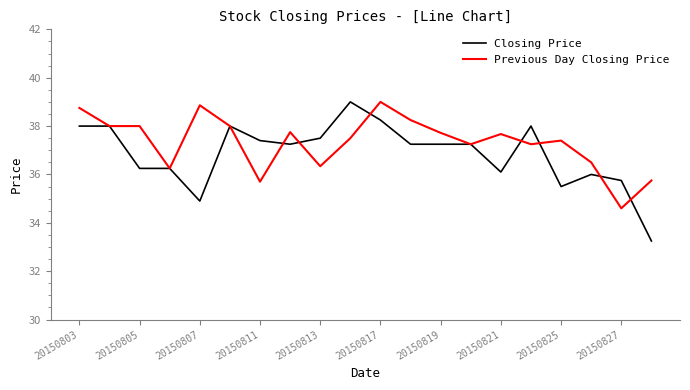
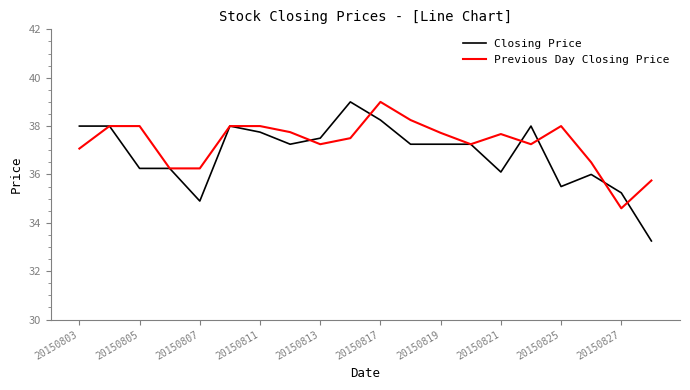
  {
    "Closing Price": {
      "20150803": 38.0,
      "20150805": 36.3,
      "20150807": 34.9,
-     "20150811": 37.4,
+     "20150811": 37.8,
      "20150813": 37.5,
      "20150817": 38.3,
      "20150819": 37.3,
      "20150821": 36.1,
      "20150825": 35.5,
-     "20150827": 35.8
+     "20150827": 35.2
    },
    "Previous Day Closing Price": {
-     "20150803": 38.8,
+     "20150803": 37.1,
      "20150805": 38.0,
-     "20150807": 38.9,
-     "20150811": 35.7,
-     "20150813": 36.3,
+     "20150807": 36.3,
+     "20150811": 38.0,
+     "20150813": 37.3,
      "20150817": 39.0,
      "20150819": 37.7,
      "20150821": 37.7,
-     "20150825": 37.4,
+     "20150825": 38.0,
      "20150827": 34.6
    }
  }
